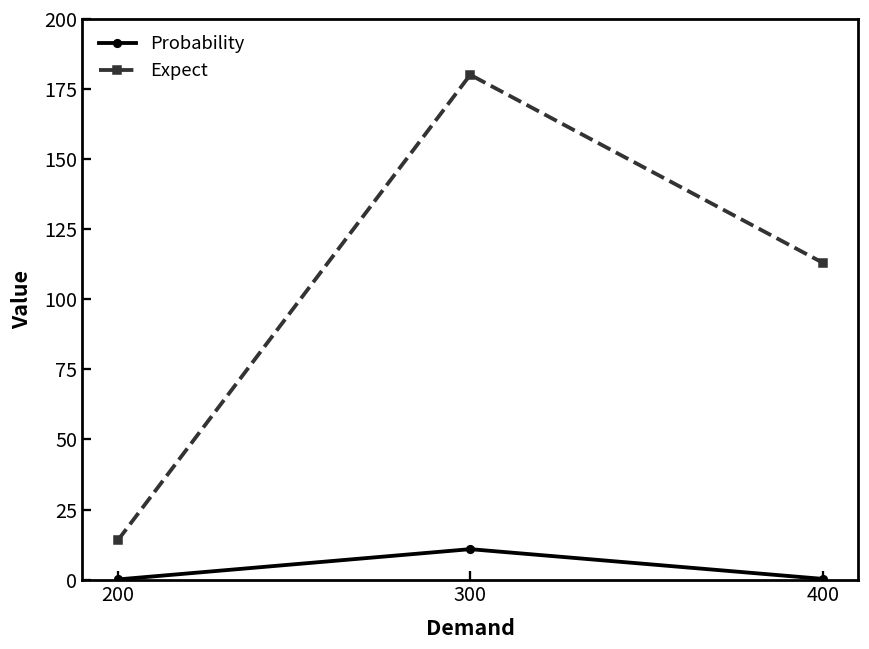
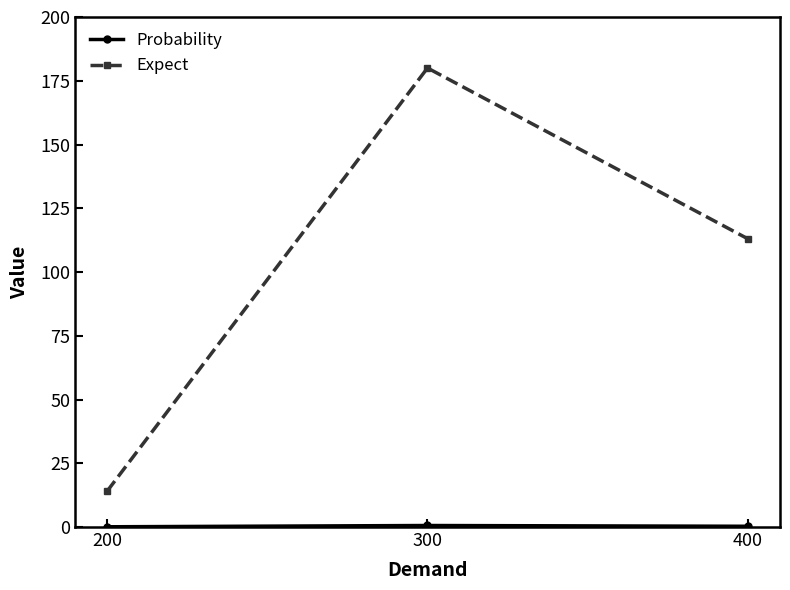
  {
    "Probability": {
      "200": 0,
-     "300": 11,
+     "300": 1,
      "400": 0
    },
    "Expect": {
      "200": 14,
      "300": 180,
      "400": 113
    }
  }
